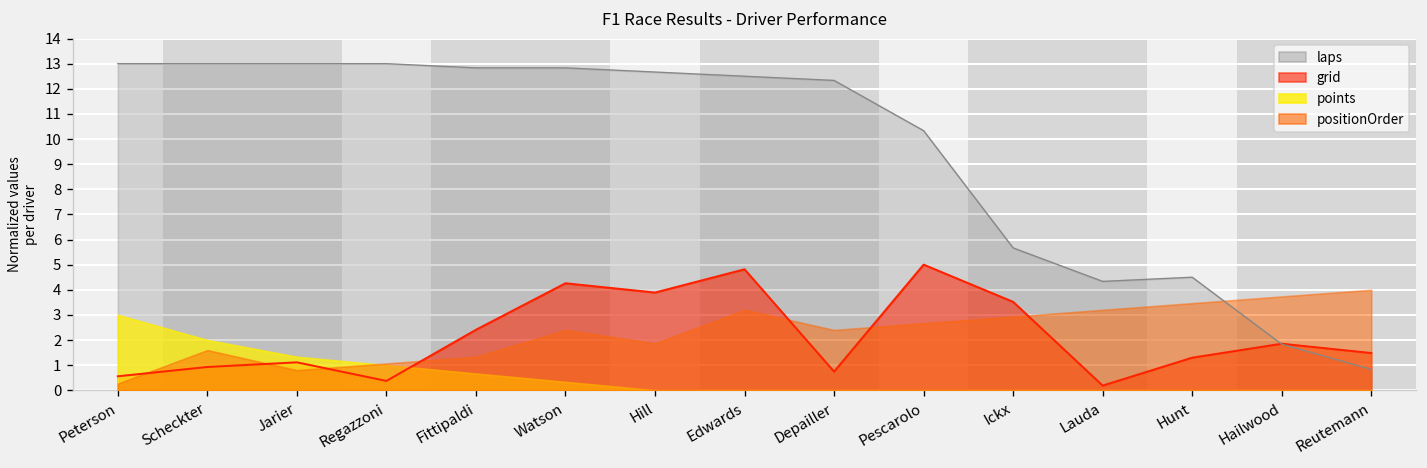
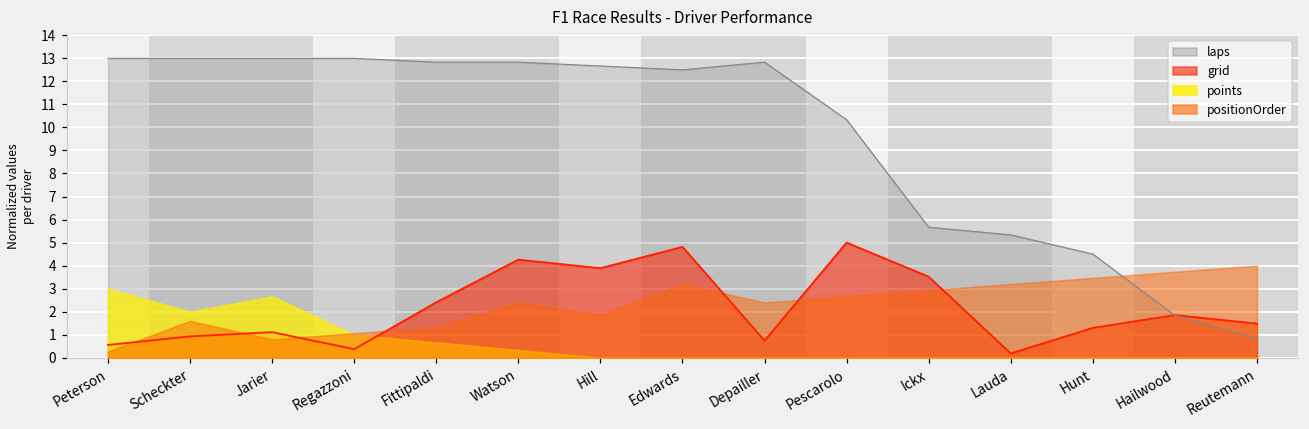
  {
    "laps": {
      "Peterson": 13.0,
      "Scheckter": 13.0,
      "Jarier": 13.0,
      "Regazzoni": 13.0,
      "Fittipaldi": 12.8,
      "Watson": 12.8,
      "Hill": 12.7,
      "Edwards": 12.5,
-     "Depailler": 12.3,
+     "Depailler": 12.8,
      "Pescarolo": 10.3,
      "Ickx": 5.7,
-     "Lauda": 4.3,
+     "Lauda": 5.3,
      "Hunt": 4.5,
      "Reutemann": 0.8
    },
    "grid": {
      "Peterson": 0.6,
      "Scheckter": 0.9,
      "Jarier": 1.1,
      "Regazzoni": 0.4,
      "Fittipaldi": 2.4,
      "Watson": 4.3,
      "Hill": 3.9,
      "Edwards": 4.8,
      "Depailler": 0.7,
      "Pescarolo": 5.0,
      "Ickx": 3.5,
      "Lauda": 0.2,
      "Hunt": 1.3,
      "Reutemann": 1.5
    },
    "points": {
      "Peterson": 3.0,
      "Scheckter": 2.0,
-     "Jarier": 1.3,
+     "Jarier": 2.7,
      "Fittipaldi": 0.7,
      "Watson": 0.3,
      "Hill": 0.0,
      "Edwards": 0.0,
      "Depailler": 0.0,
      "Pescarolo": 0.0,
      "Ickx": 0.0,
      "Lauda": 0.0,
      "Hunt": 0.0,
      "Hailwood": 0.0,
      "Reutemann": 0.0
    },
    "positionOrder": {
      "Peterson": 0.3,
      "Scheckter": 1.6,
      "Jarier": 0.8,
      "Fittipaldi": 1.3,
      "Watson": 2.4,
      "Hill": 1.9,
      "Edwards": 3.2,
      "Depailler": 2.4,
      "Pescarolo": 2.7,
      "Ickx": 2.9,
      "Lauda": 3.2,
      "Hunt": 3.5,
      "Hailwood": 3.7,
      "Reutemann": 4.0
    }
  }
